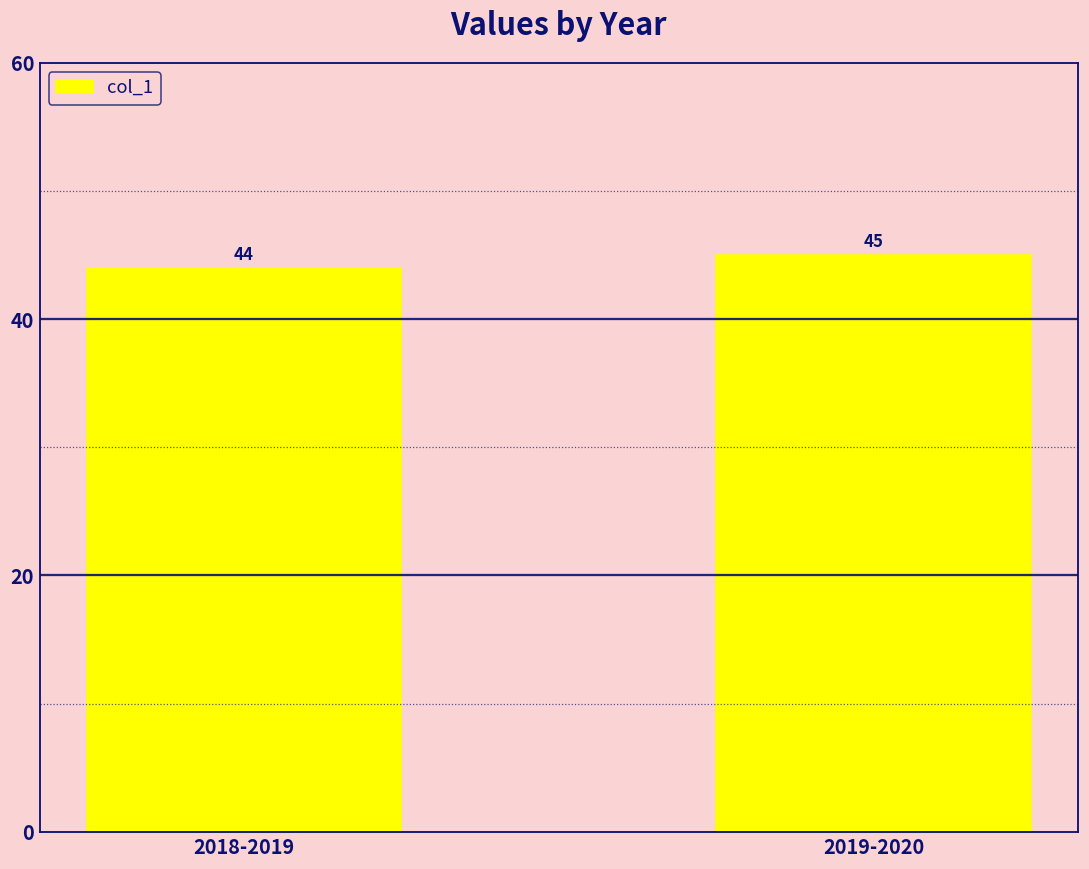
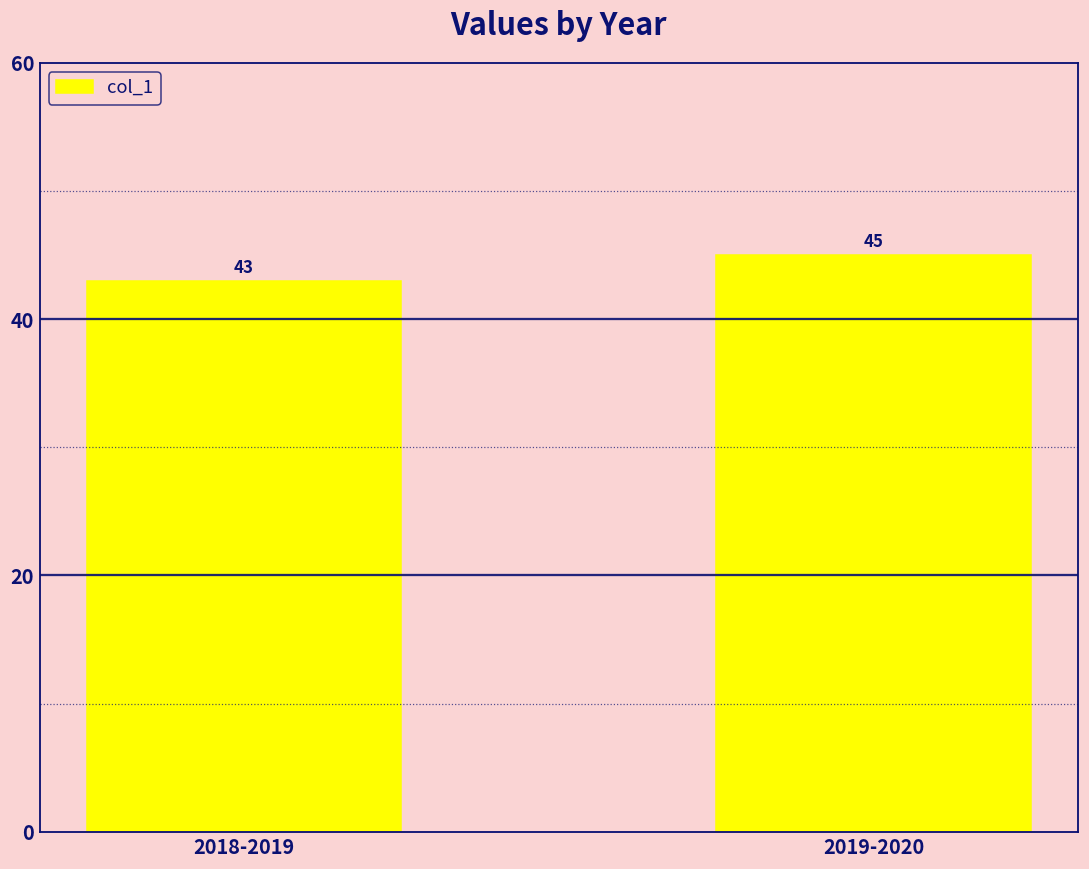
  {
-   "2018-2019": 44,
+   "2018-2019": 43,
    "2019-2020": 45
  }
